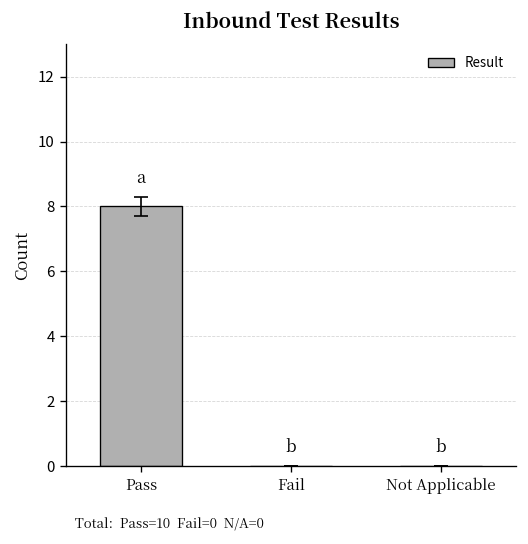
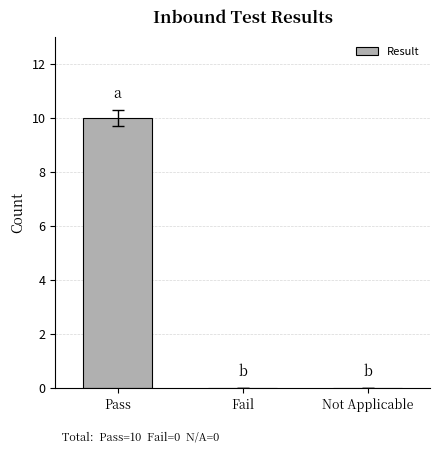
  {
    "Result": {
-     "Pass": 8,
+     "Pass": 10,
      "Fail": 0,
      "Not Applicable": 0
    }
  }
